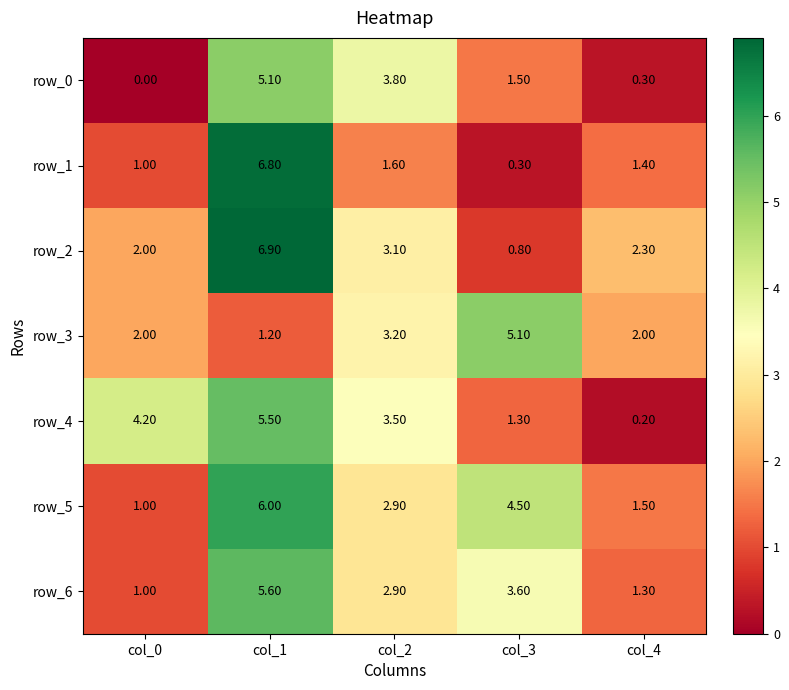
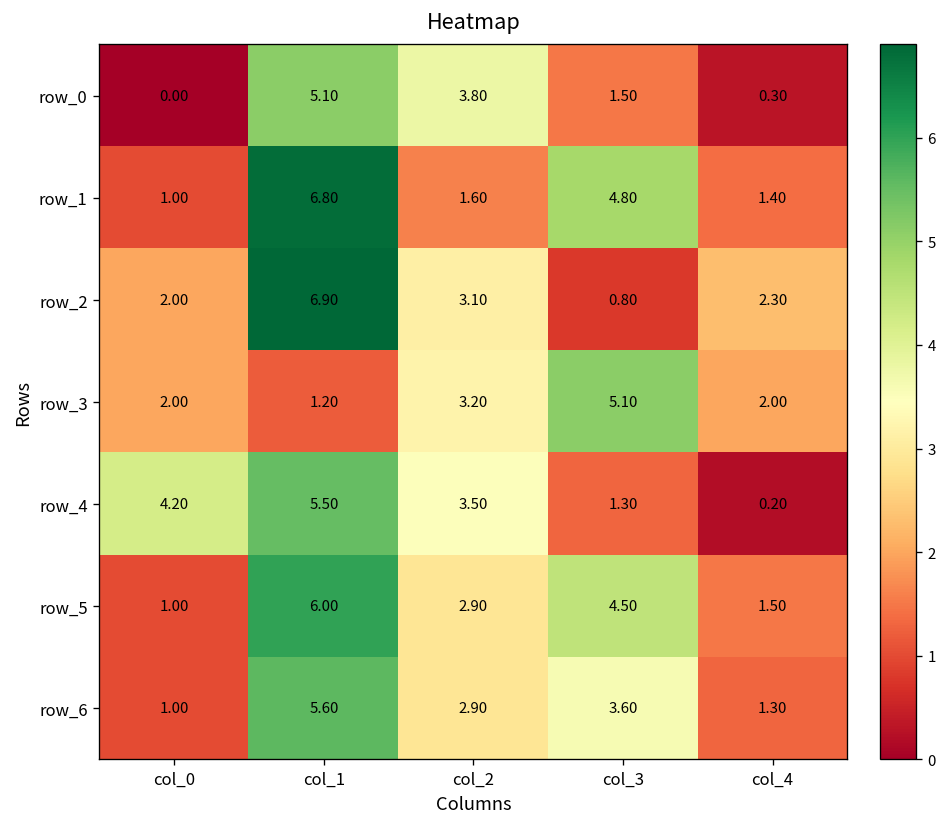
  {
    "row_0": {
      "col_0": 0.00,
      "col_1": 5.10,
      "col_2": 3.80,
      "col_3": 1.50,
      "col_4": 0.30
    },
    "row_1": {
      "col_0": 1.00,
      "col_1": 6.80,
      "col_2": 1.60,
-     "col_3": 0.30,
+     "col_3": 4.80,
      "col_4": 1.40
    },
    "row_2": {
      "col_0": 2.00,
      "col_1": 6.90,
      "col_2": 3.10,
      "col_3": 0.80,
      "col_4": 2.30
    },
    "row_3": {
      "col_0": 2.00,
      "col_1": 1.20,
      "col_2": 3.20,
      "col_3": 5.10,
      "col_4": 2.00
    },
    "row_4": {
      "col_0": 4.20,
      "col_1": 5.50,
      "col_2": 3.50,
      "col_3": 1.30,
      "col_4": 0.20
    },
    "row_5": {
      "col_0": 1.00,
      "col_1": 6.00,
      "col_2": 2.90,
      "col_3": 4.50,
      "col_4": 1.50
    },
    "row_6": {
      "col_0": 1.00,
      "col_1": 5.60,
      "col_2": 2.90,
      "col_3": 3.60,
      "col_4": 1.30
    }
  }
